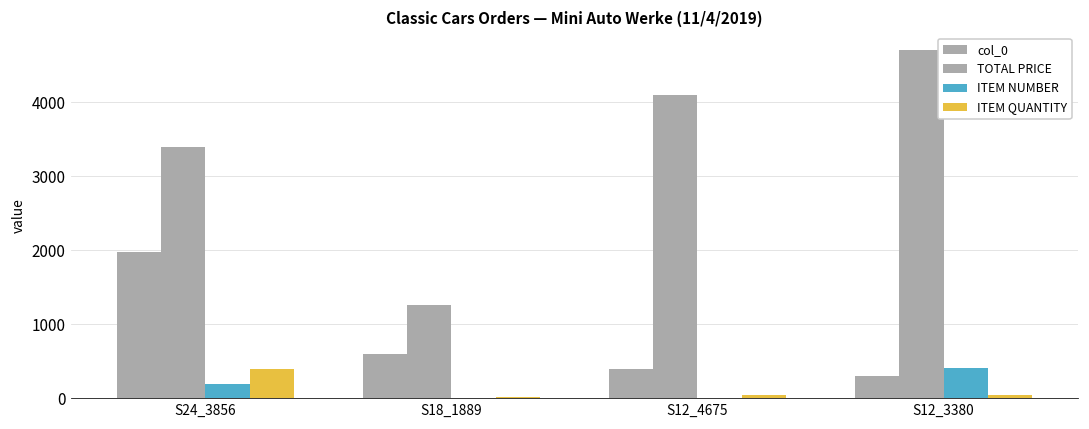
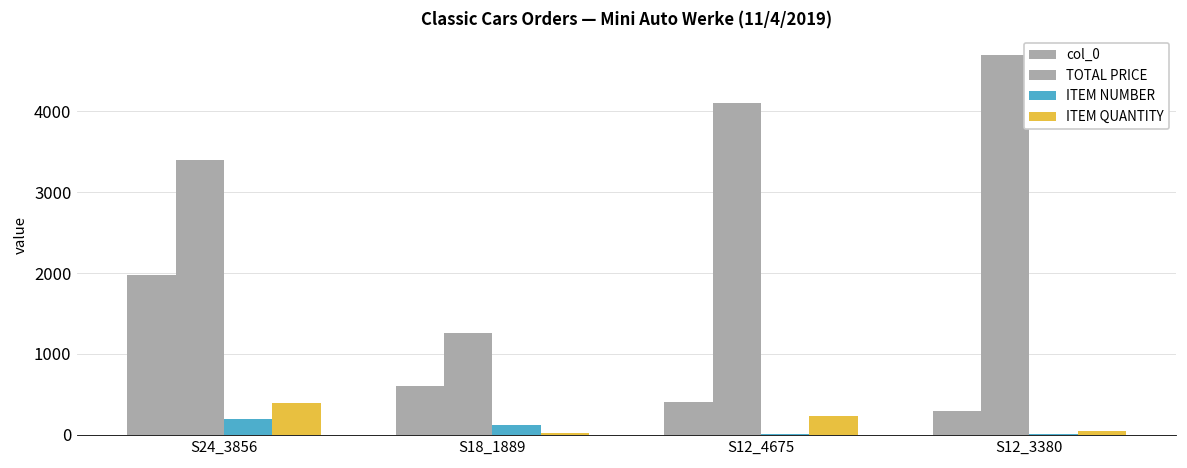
  {
    "ITEM NUMBER": {
      "S24_3856": 200,
-     "S18_1889": 0,
-     "S12_3380": 400
+     "S18_1889": 100,
+     "S12_3380": 0
    },
    "ITEM QUANTITY": {
      "S24_3856": 400,
-     "S12_4675": 0,
+     "S12_4675": 200,
      "S12_3380": 0
    }
  }
